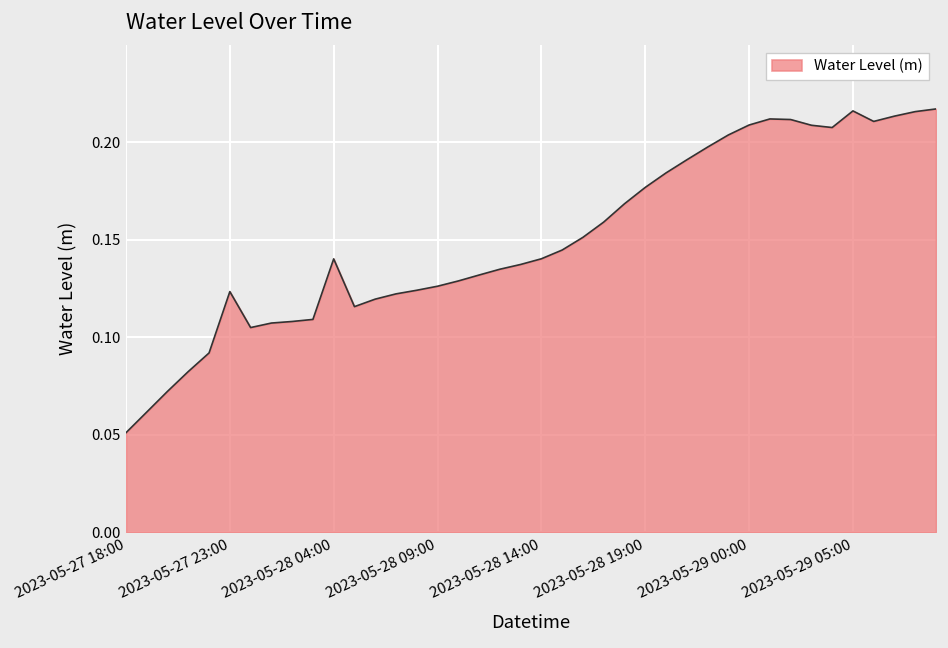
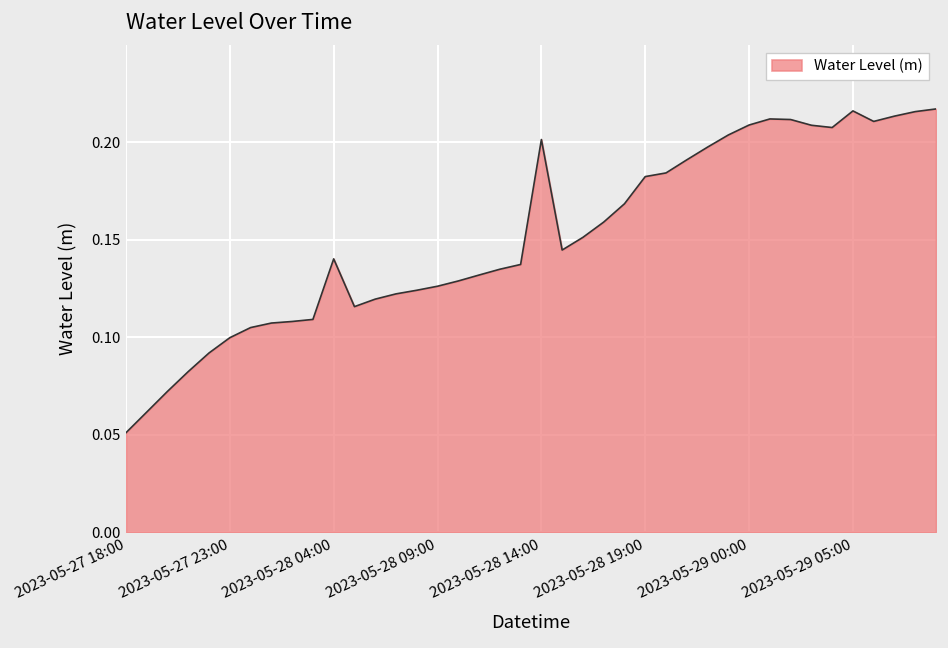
  {
    "2023-05-27 18:00": 0.051,
-   "2023-05-27 23:00": 0.123,
+   "2023-05-27 23:00": 0.100,
    "2023-05-28 04:00": 0.140,
    "2023-05-28 09:00": 0.126,
-   "2023-05-28 14:00": 0.140,
-   "2023-05-28 19:00": 0.177,
+   "2023-05-28 14:00": 0.201,
+   "2023-05-28 19:00": 0.182,
    "2023-05-29 00:00": 0.209,
    "2023-05-29 05:00": 0.216
  }
